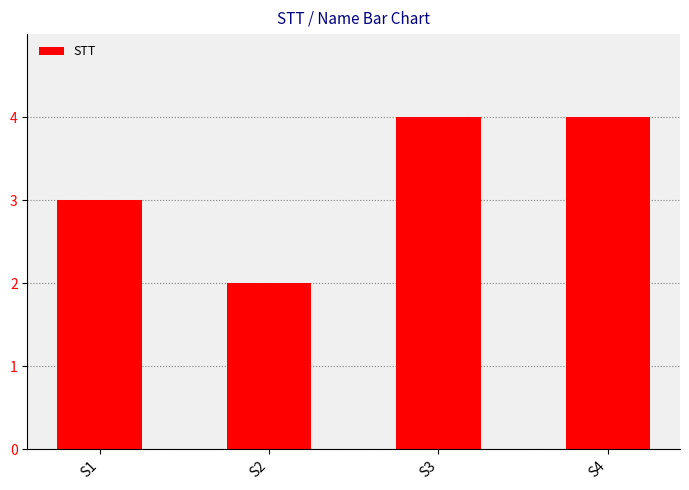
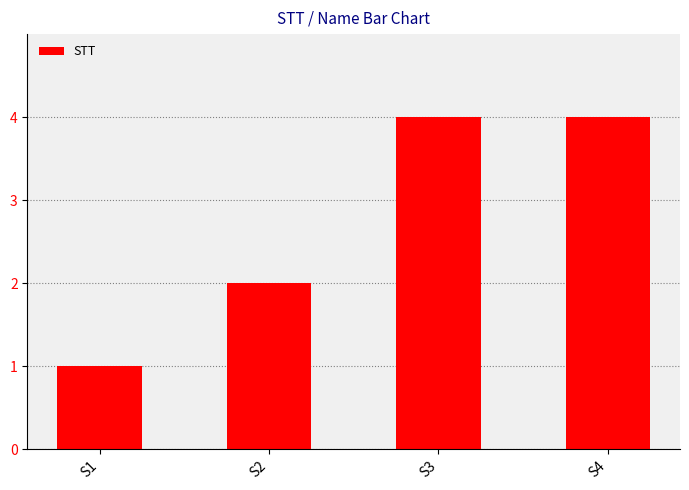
  {
-   "S1": 3,
+   "S1": 1,
    "S2": 2,
    "S3": 4,
    "S4": 4
  }
